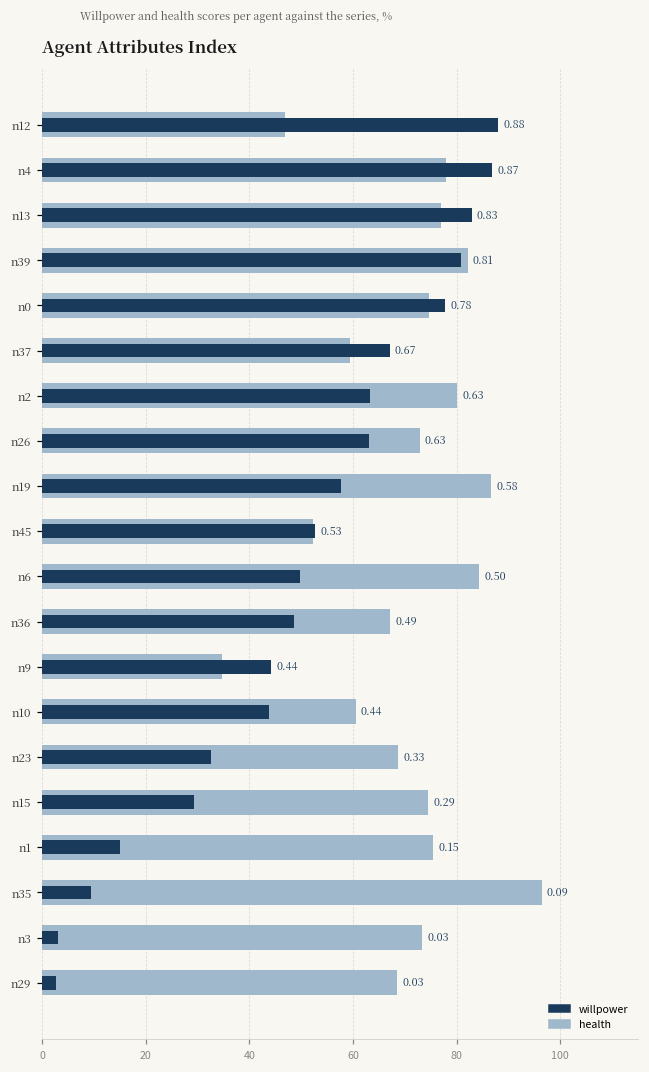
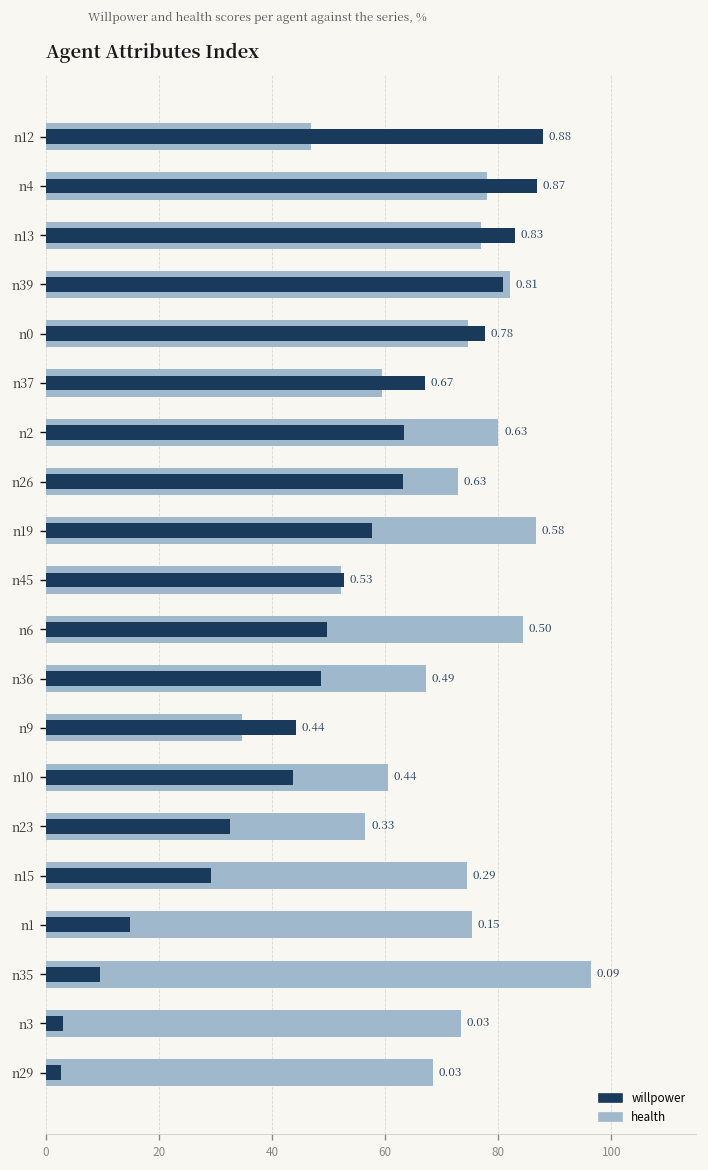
  {
    "health": {
-     "n23": 69
+     "n23": 57
    },
    "willpower": {
      "n12": 0.88,
      "n4": 0.87,
      "n13": 0.83,
      "n0": 0.78,
      "n37": 0.67,
      "n45": 0.53,
      "n9": 0.44
    }
  }
